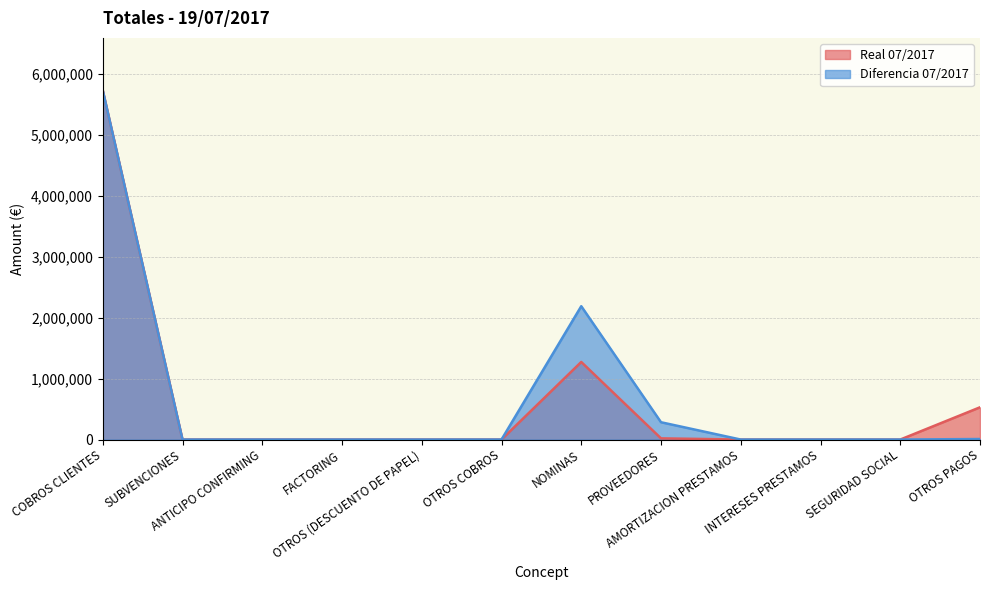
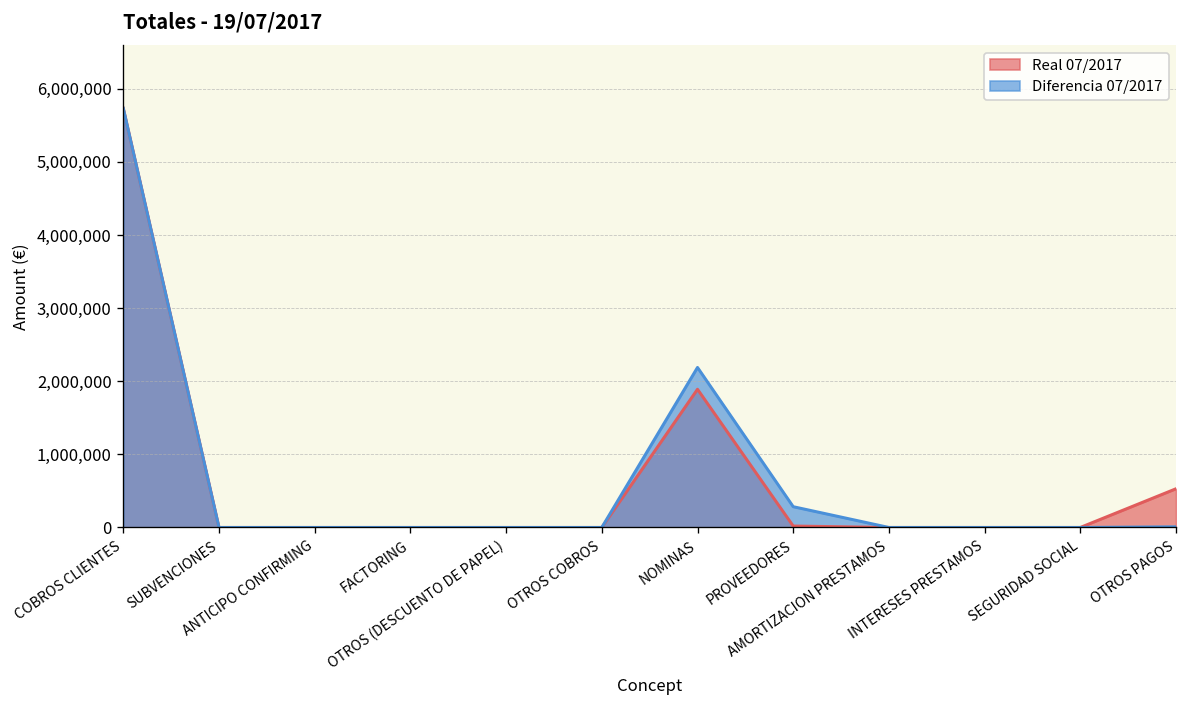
  {
    "Real 07/2017": {
-     "NOMINAS": "1,300,000",
+     "NOMINAS": "1,900,000",
      "PROVEEDORES": "0",
      "OTROS PAGOS": "500,000"
    },
    "Diferencia 07/2017": {
      "NOMINAS": "2,200,000",
      "PROVEEDORES": "300,000",
      "OTROS PAGOS": "0"
    }
  }
